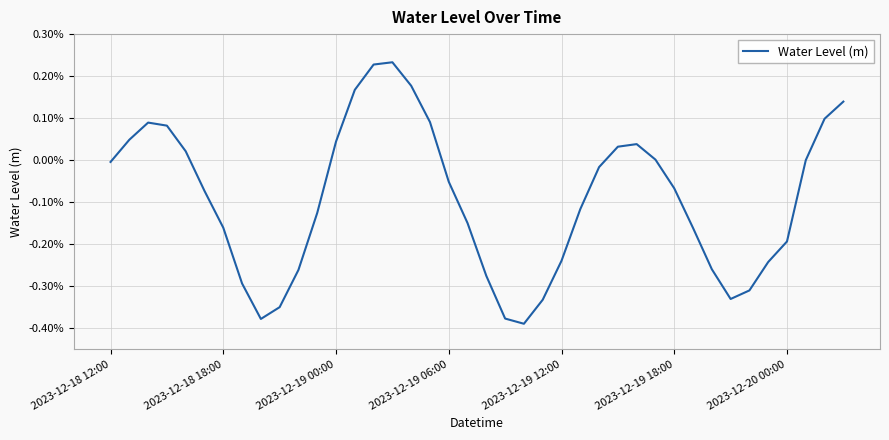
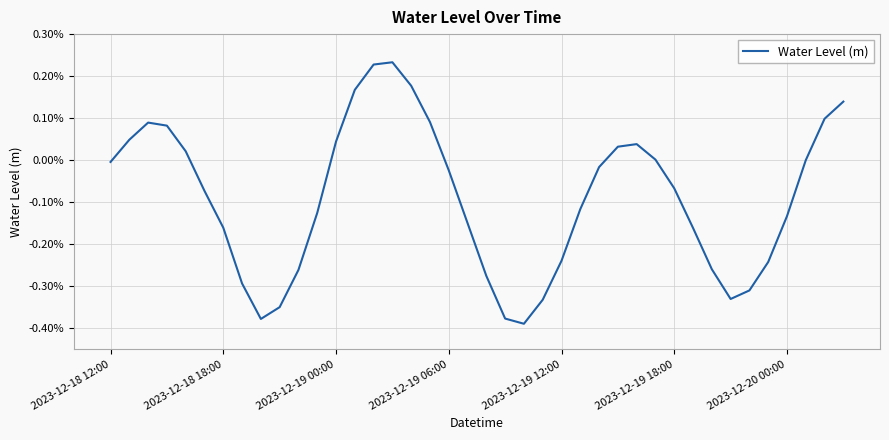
  {
    "2023-12-18 12:00": "0.00%",
    "2023-12-18 18:00": "-0.16%",
    "2023-12-19 00:00": "0.04%",
-   "2023-12-19 06:00": "-0.05%",
+   "2023-12-19 06:00": "-0.02%",
    "2023-12-19 12:00": "-0.24%",
    "2023-12-19 18:00": "-0.07%",
-   "2023-12-20 00:00": "-0.19%"
+   "2023-12-20 00:00": "-0.13%"
  }
